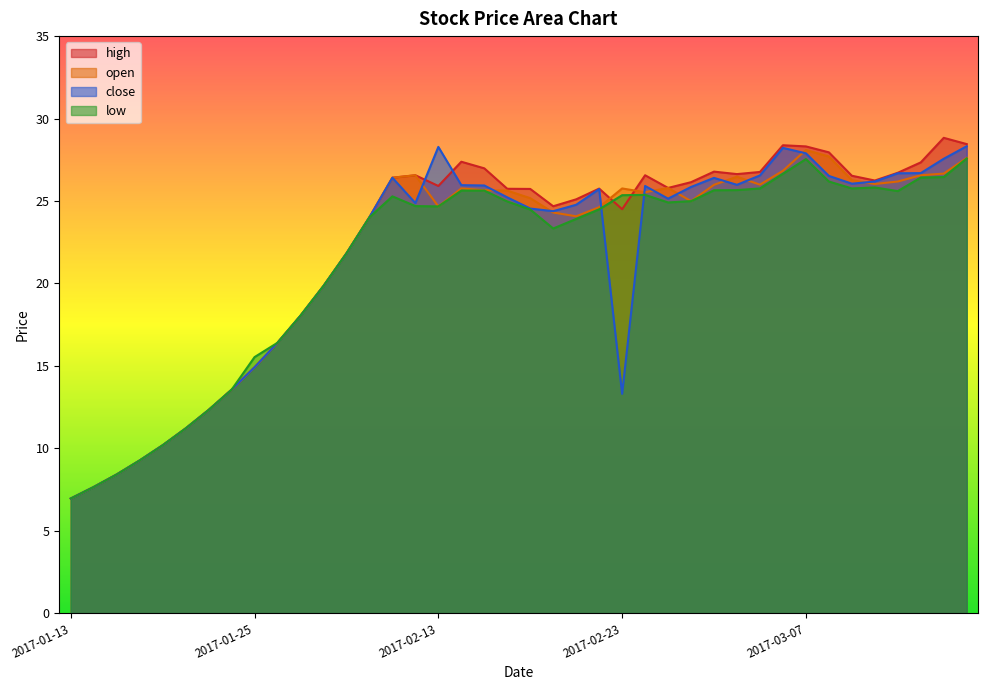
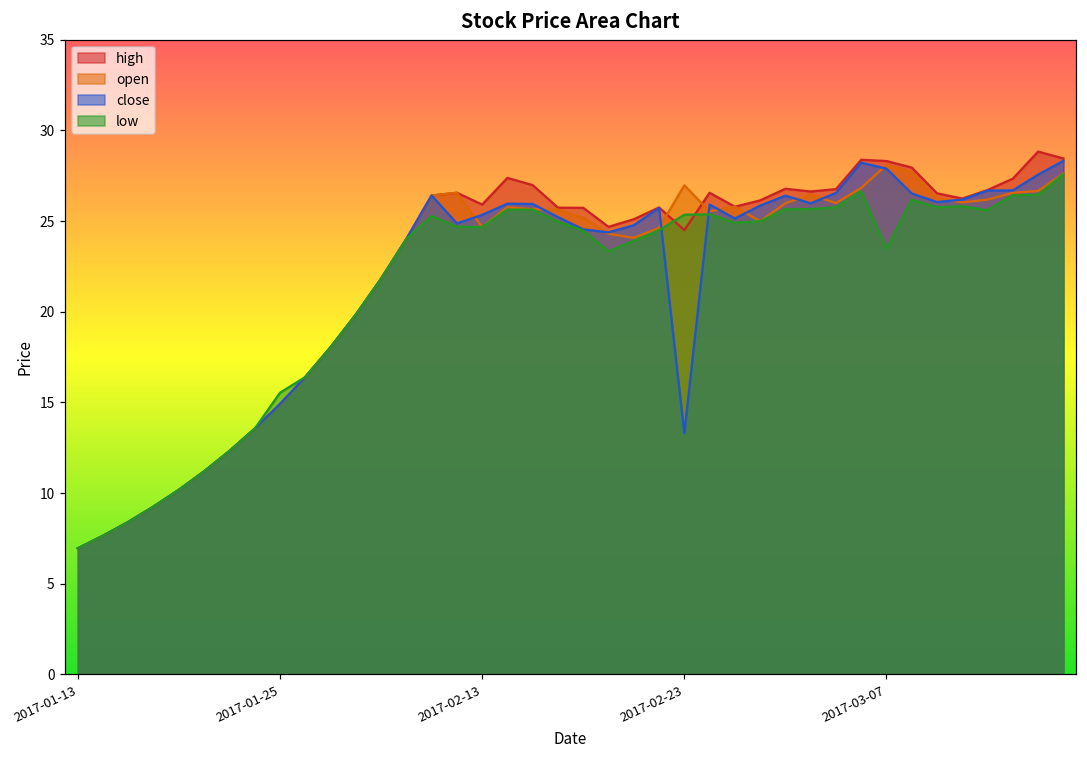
  {
    "high": {
      "2017-02-13": 25.9,
      "2017-02-23": 24.5,
      "2017-03-07": 28.3
    },
    "open": {
-     "2017-02-23": 25.8,
+     "2017-02-23": 27.0,
      "2017-03-07": 28.1
    },
    "close": {
-     "2017-02-13": 28.3,
+     "2017-02-13": 25.3,
      "2017-02-23": 13.3,
      "2017-03-07": 27.9
    },
    "low": {
      "2017-01-25": 15.5,
      "2017-02-23": 25.4,
-     "2017-03-07": 27.5
+     "2017-03-07": 23.5
    }
  }
